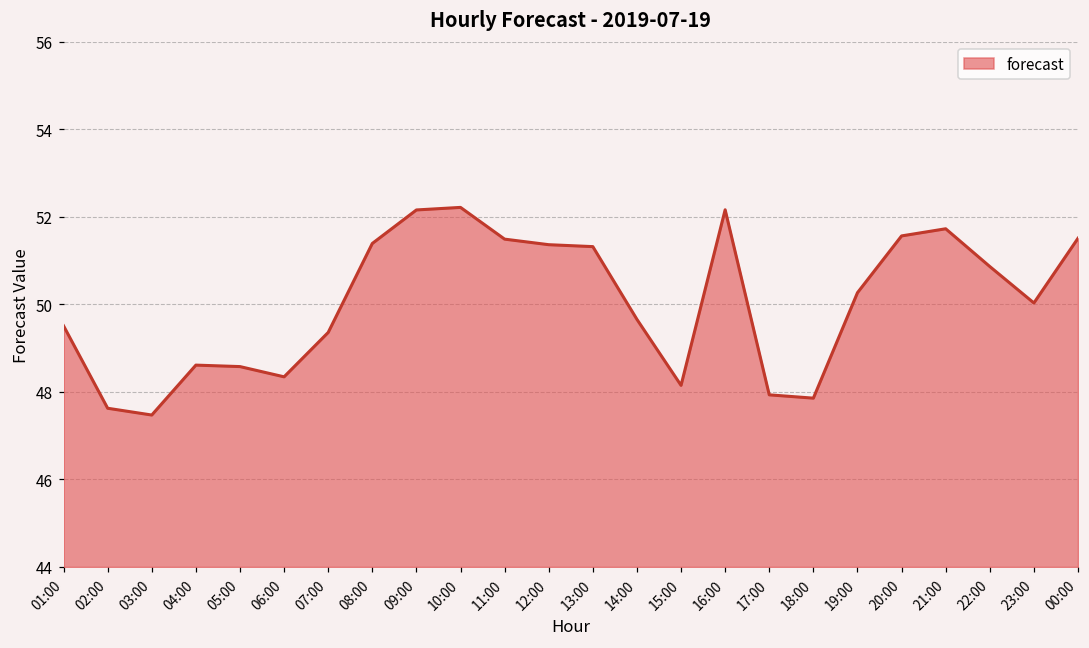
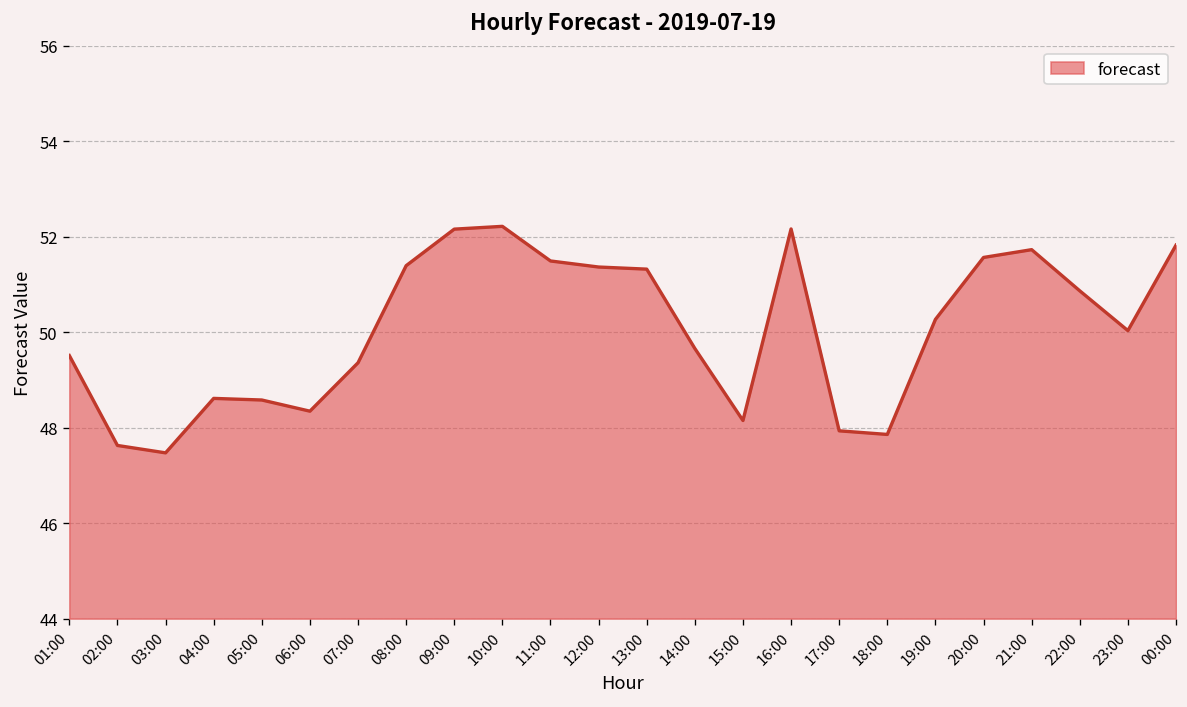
  {
    "01:00": 49.5,
    "02:00": 47.6,
    "03:00": 47.5,
    "04:00": 48.6,
    "05:00": 48.6,
    "06:00": 48.3,
    "07:00": 49.4,
    "08:00": 51.4,
    "09:00": 52.2,
    "10:00": 52.2,
    "11:00": 51.5,
    "12:00": 51.4,
    "13:00": 51.3,
    "14:00": 49.7,
    "15:00": 48.1,
    "16:00": 52.2,
    "17:00": 47.9,
    "18:00": 47.9,
    "19:00": 50.3,
    "20:00": 51.6,
    "21:00": 51.7,
    "22:00": 50.9,
    "23:00": 50.0,
-   "00:00": 51.5
+   "00:00": 51.8
  }
